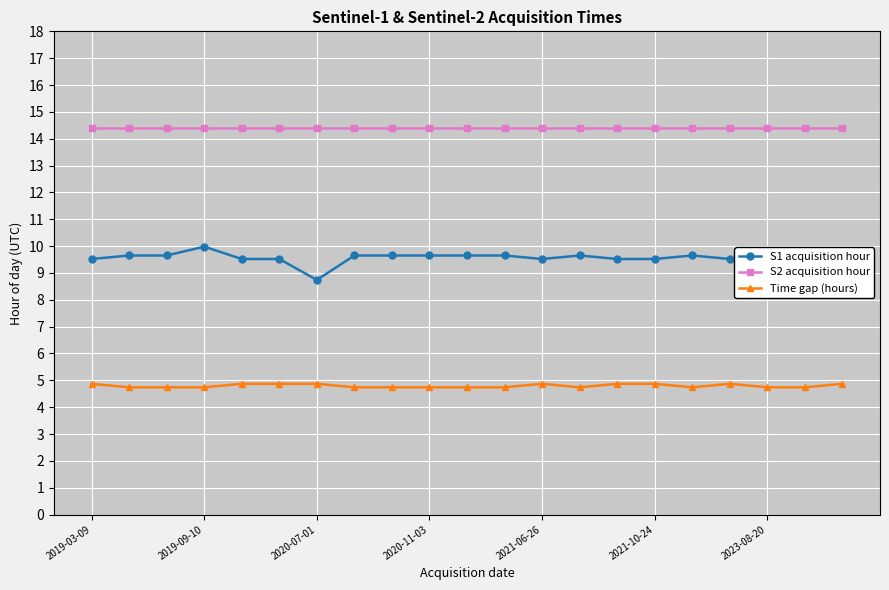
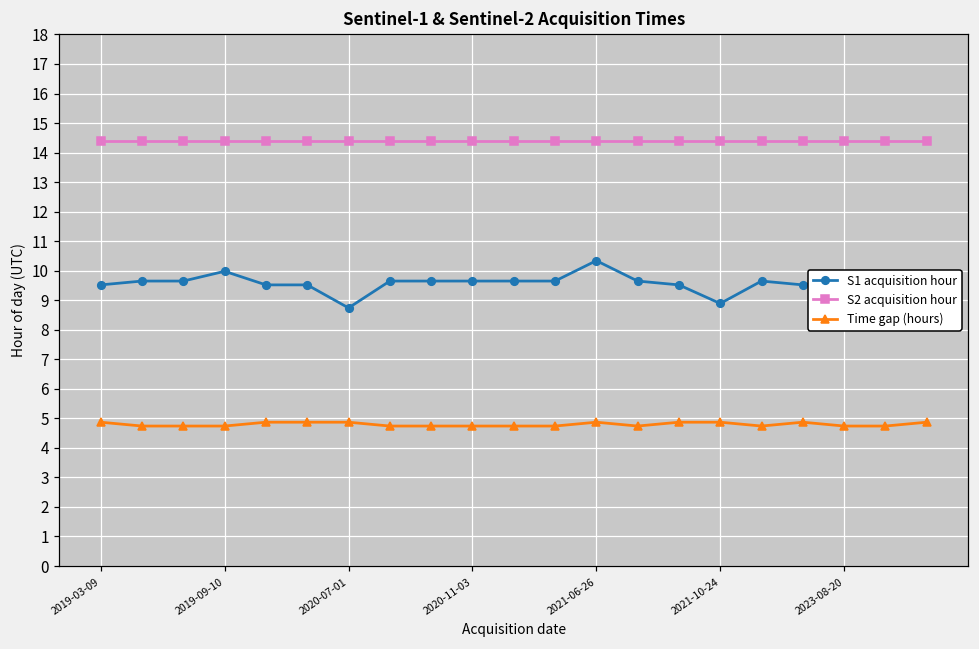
  {
    "S1 acquisition hour": {
      "2019-03-09": 9.5,
      "2019-09-10": 10.0,
      "2020-07-01": 8.7,
      "2020-11-03": 9.7,
-     "2021-06-26": 9.5,
-     "2021-10-24": 9.5
+     "2021-06-26": 10.3,
+     "2021-10-24": 8.9
    },
    "S2 acquisition hour": {
      "2019-03-09": 14.4,
      "2019-09-10": 14.4,
      "2020-07-01": 14.4,
      "2020-11-03": 14.4,
      "2021-06-26": 14.4,
      "2021-10-24": 14.4,
      "2023-08-20": 14.4
    },
    "Time gap (hours)": {
      "2019-03-09": 4.9,
      "2019-09-10": 4.7,
      "2020-07-01": 4.9,
      "2020-11-03": 4.7,
      "2021-06-26": 4.9,
      "2021-10-24": 4.9,
      "2023-08-20": 4.7
    }
  }
